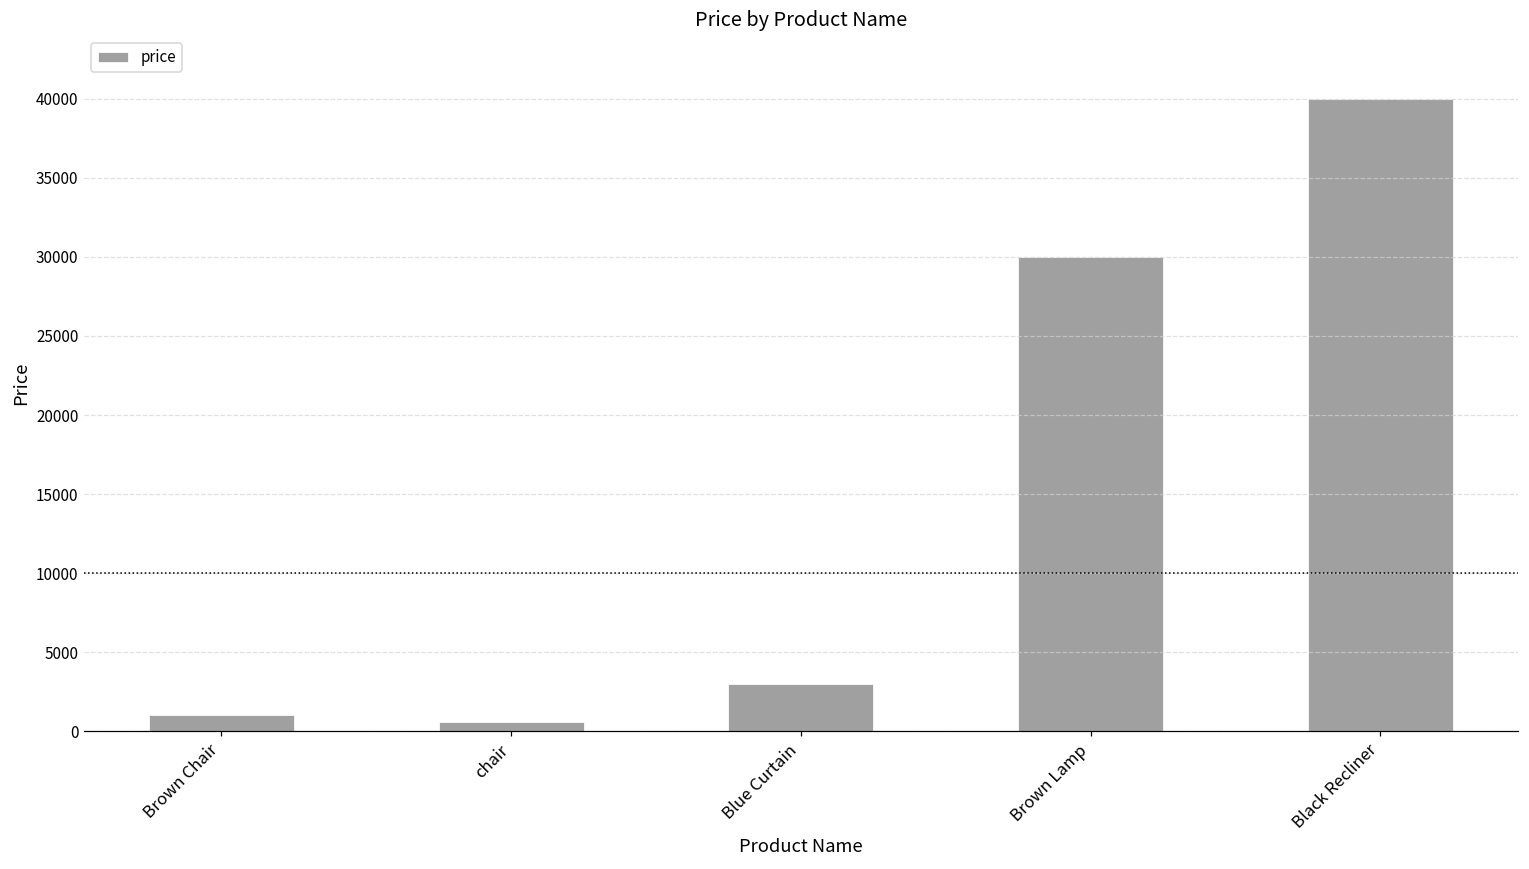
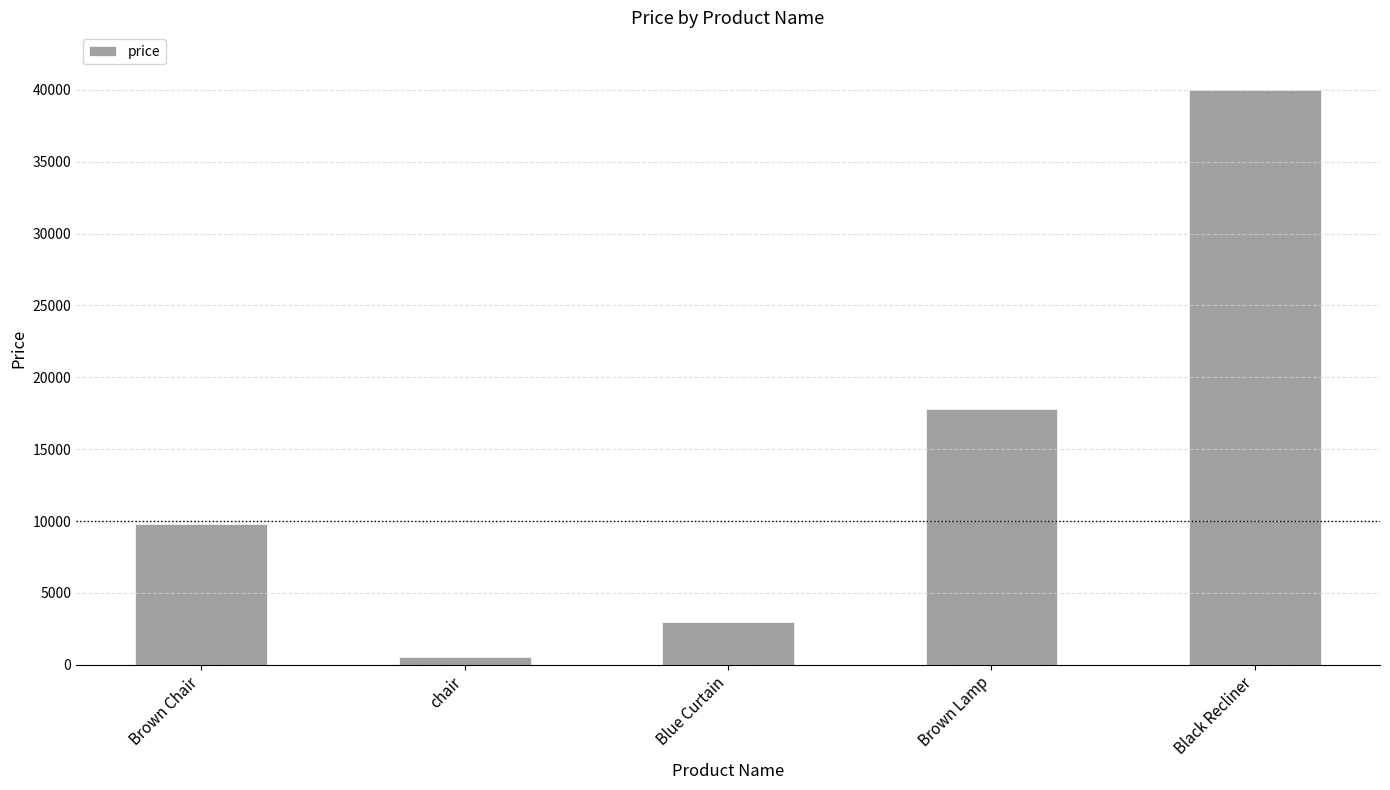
  {
-   "Brown Chair": 1000,
+   "Brown Chair": 9800,
    "chair": 600,
    "Blue Curtain": 3000,
-   "Brown Lamp": 30000,
+   "Brown Lamp": 17800,
    "Black Recliner": 40000
  }
